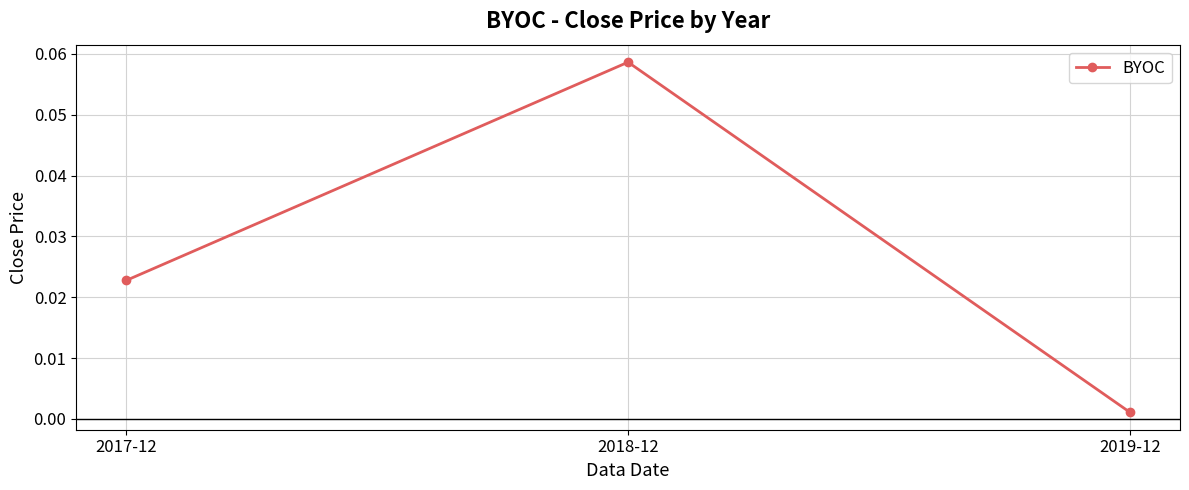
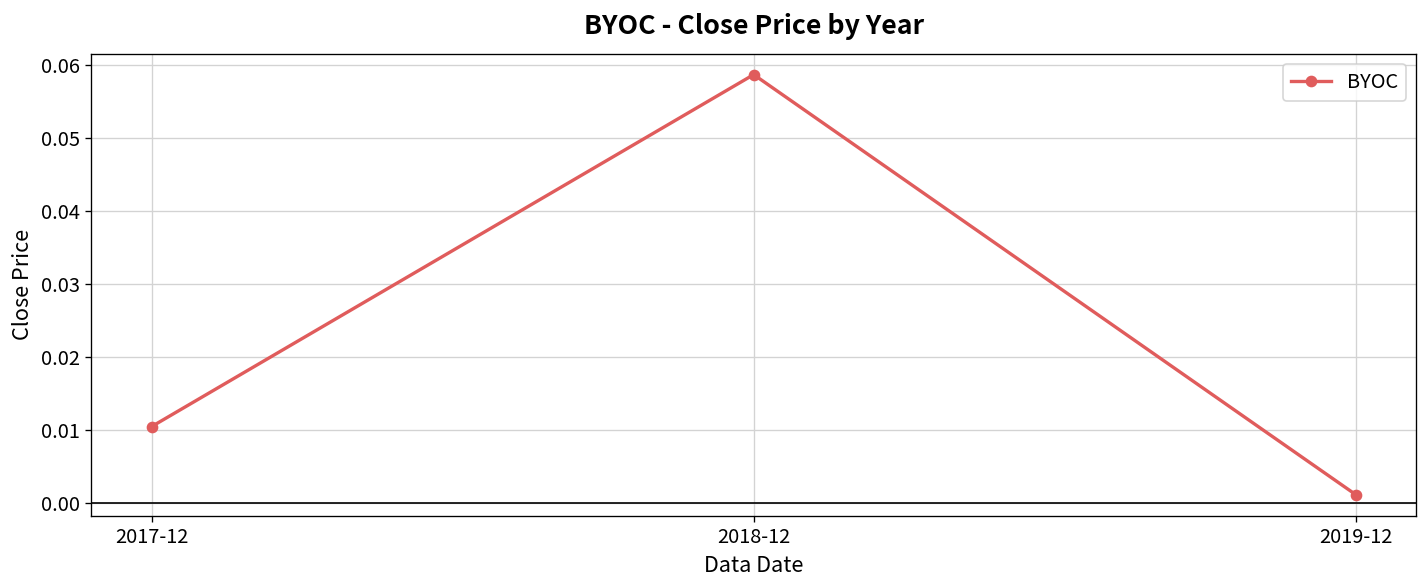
  {
-   "2017-12": 0.023,
+   "2017-12": 0.010,
    "2018-12": 0.059,
    "2019-12": 0.001
  }
